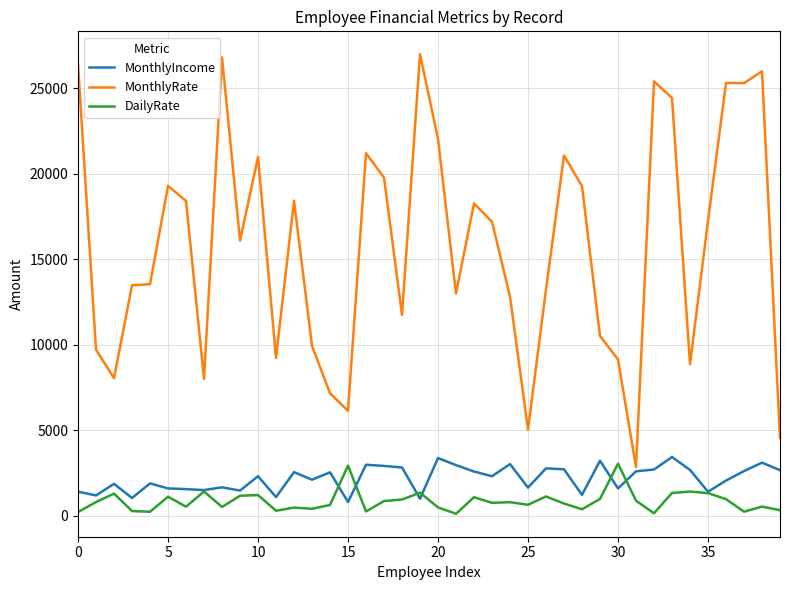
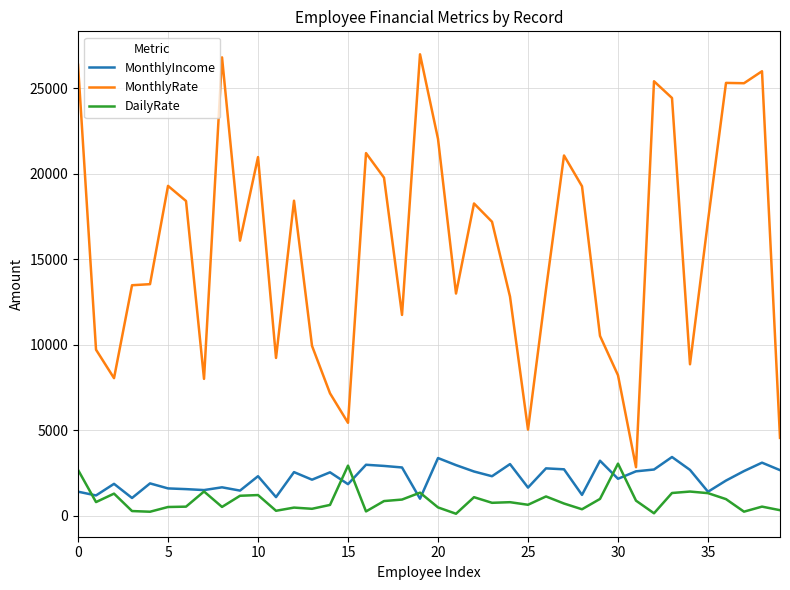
  {
    "MonthlyIncome": {
      "0": 1400,
      "5": 1600,
      "10": 2300,
-     "15": 800,
+     "15": 1900,
      "20": 3400,
      "25": 1700,
-     "30": 1600
+     "30": 2200
    },
    "MonthlyRate": {
      "0": 26400,
      "5": 19300,
      "10": 21000,
-     "15": 6100,
+     "15": 5400,
      "20": 22100,
      "25": 5100,
-     "30": 9200,
+     "30": 8200,
      "35": 17300
    },
    "DailyRate": {
-     "0": 200,
-     "5": 1100,
+     "0": 2700,
+     "5": 500,
      "10": 1200,
      "15": 2900,
      "20": 500,
      "25": 700,
      "30": 3100
    }
  }
